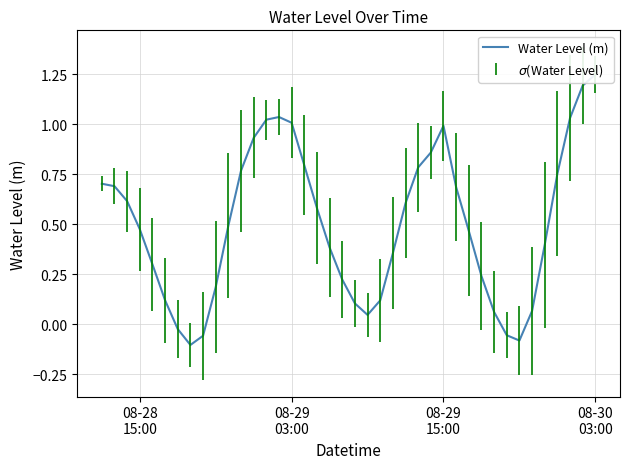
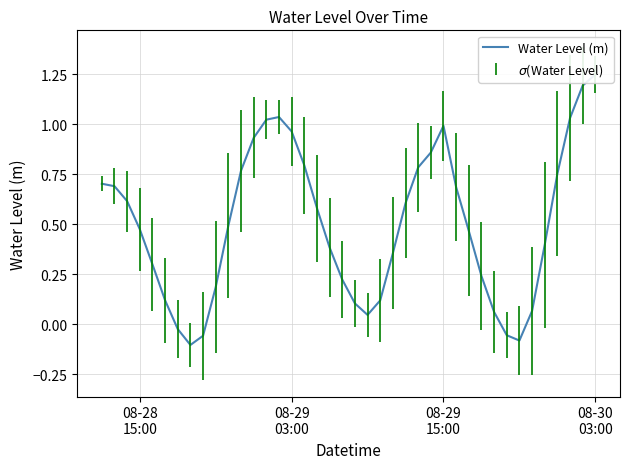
  {
    "08-28 15:00": 0.48,
-   "08-29 03:00": 1.01,
+   "08-29 03:00": 0.96,
    "08-29 15:00": 0.99
  }
